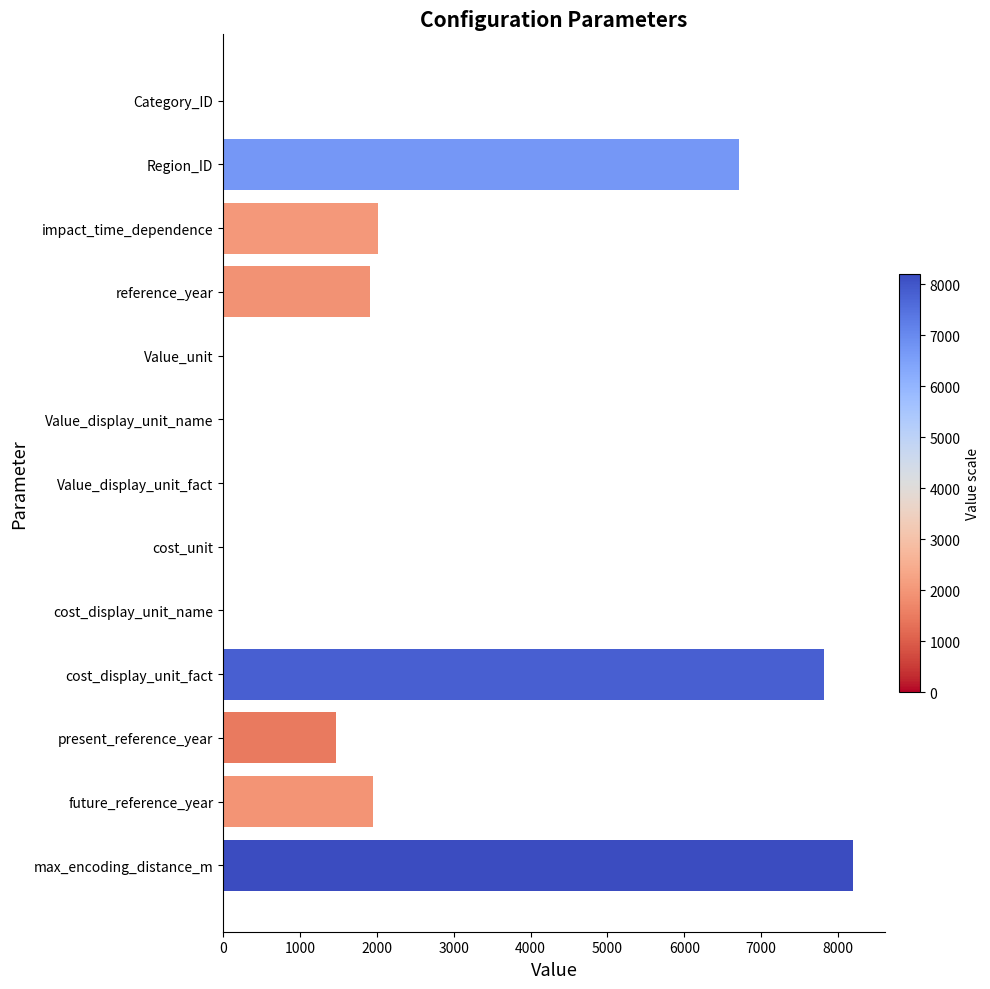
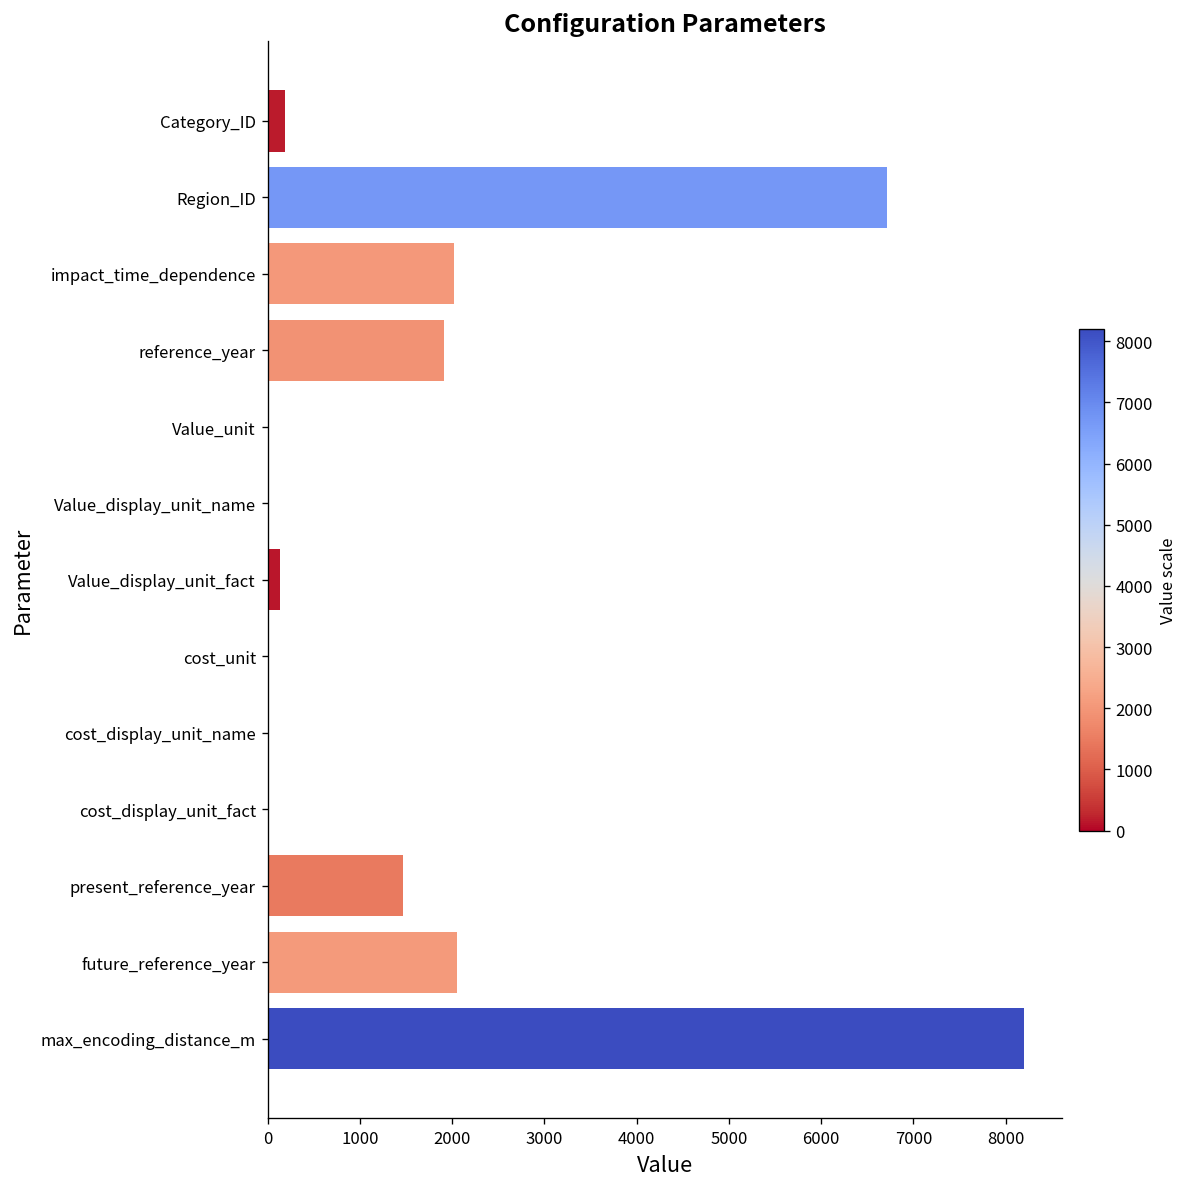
  {
-   "Category_ID": 0,
+   "Category_ID": 200,
    "Region_ID": 6700,
    "impact_time_dependence": 2000,
    "reference_year": 1900,
    "Value_unit": 0,
    "Value_display_unit_name": 0,
-   "Value_display_unit_fact": 0,
+   "Value_display_unit_fact": 100,
    "cost_unit": 0,
    "cost_display_unit_name": 0,
-   "cost_display_unit_fact": 7800,
+   "cost_display_unit_fact": 0,
    "present_reference_year": 1500,
-   "future_reference_year": 1900,
+   "future_reference_year": 2100,
    "max_encoding_distance_m": 8200
  }
